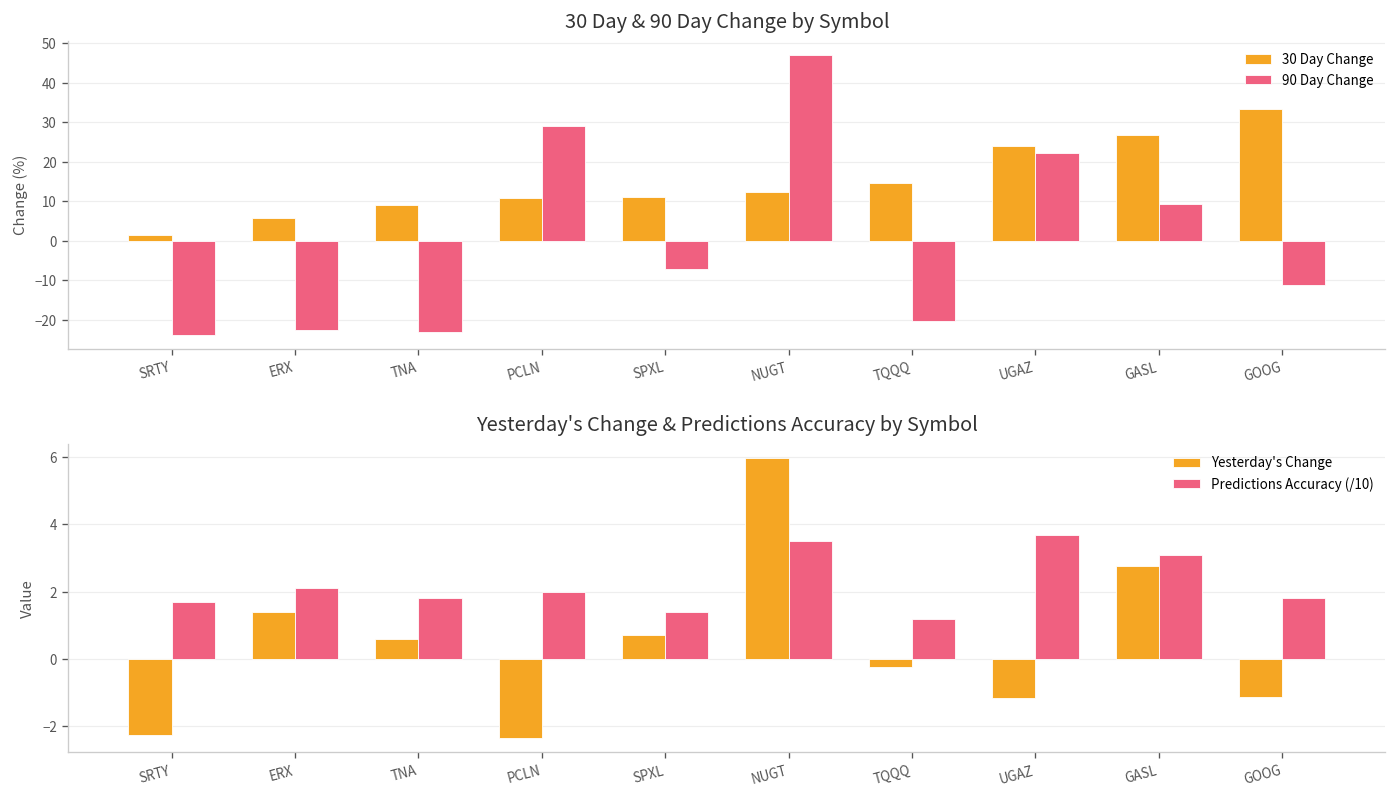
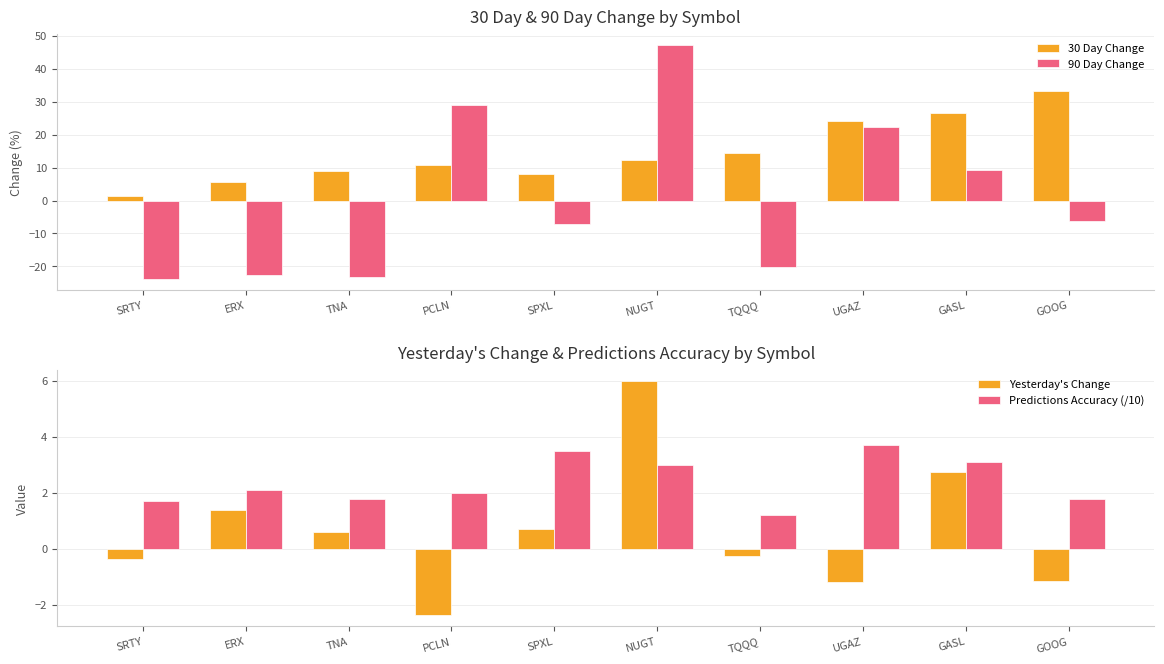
  {
    "30 Day & 90 Day Change by Symbol": {
      "30 Day Change": {
        "SRTY": 1,
        "ERX": 6,
        "TNA": 9,
        "PCLN": 11,
-       "SPXL": 11,
+       "SPXL": 8,
        "NUGT": 12,
        "TQQQ": 15,
        "UGAZ": 24,
        "GASL": 27,
        "GOOG": 33
      },
      "90 Day Change": {
        "SRTY": -24,
        "ERX": -23,
        "TNA": -23,
        "PCLN": 29,
        "SPXL": -7,
        "NUGT": 47,
        "TQQQ": -20,
        "UGAZ": 22,
        "GASL": 9,
-       "GOOG": -11
+       "GOOG": -6
      }
    },
    "Yesterday's Change & Predictions Accuracy by Symbol": {
      "Yesterday's Change": {
-       "SRTY": -2.3,
+       "SRTY": -0.4,
        "ERX": 1.4,
        "TNA": 0.6,
        "PCLN": -2.4,
        "SPXL": 0.7,
        "NUGT": 6.0,
        "TQQQ": -0.2,
        "UGAZ": -1.2,
        "GASL": 2.8,
        "GOOG": -1.1
      },
      "Predictions Accuracy (/10)": {
        "SRTY": 1.7,
        "ERX": 2.1,
        "TNA": 1.8,
        "PCLN": 2.0,
-       "SPXL": 1.4,
-       "NUGT": 3.5,
+       "SPXL": 3.5,
+       "NUGT": 3.0,
        "TQQQ": 1.2,
        "UGAZ": 3.7,
        "GASL": 3.1,
        "GOOG": 1.8
      }
    }
  }
